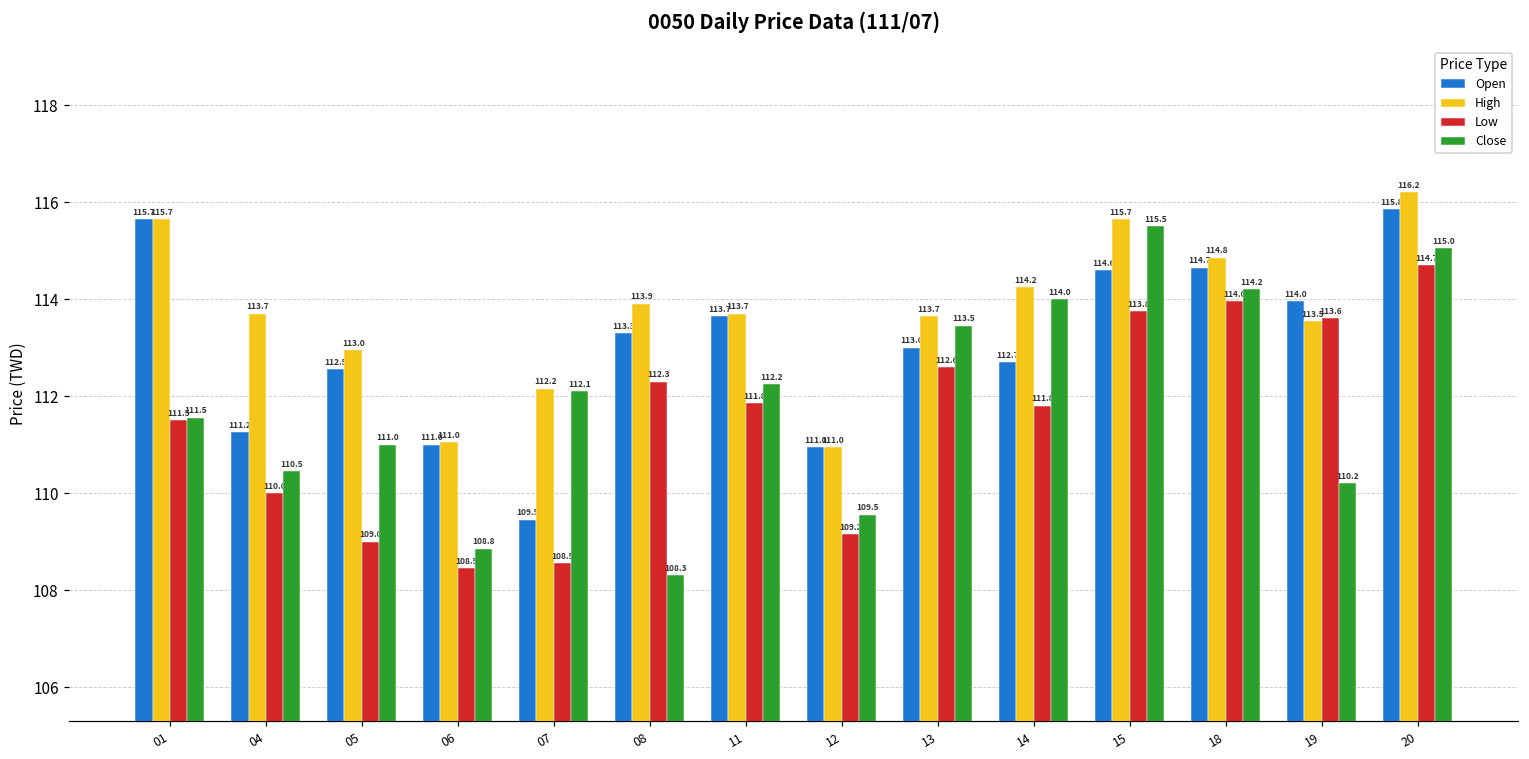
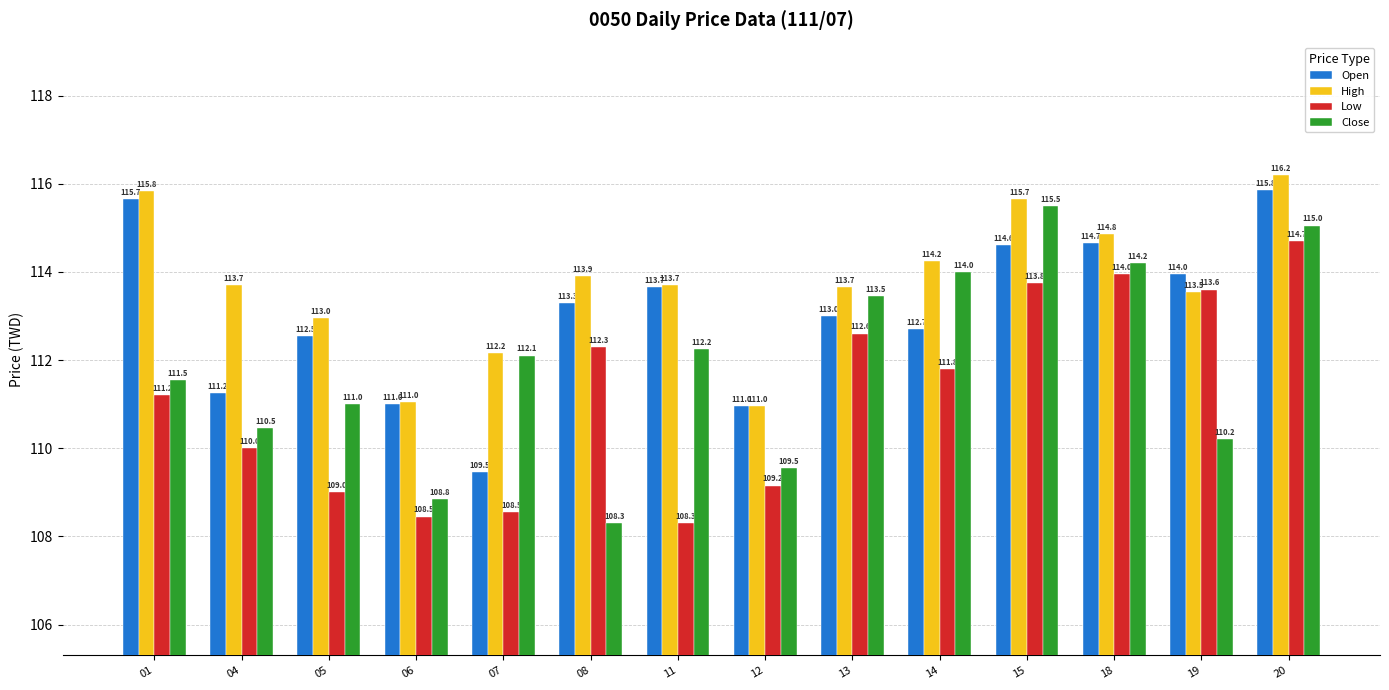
  {
    "Open": {
      "04": 111.2,
      "05": 112.5,
      "07": 109.5,
      "08": 113.3,
      "13": 113.0,
      "14": 112.7,
      "15": 114.6,
      "18": 114.7,
      "19": 114.0,
      "20": 115.8
    },
    "High": {
-     "01": 115.7,
+     "01": 115.8,
      "04": 113.7,
      "05": 113.0,
      "07": 112.2,
      "08": 113.9,
      "13": 113.7,
      "14": 114.2,
      "15": 115.7,
      "18": 114.8,
      "20": 116.2
    },
    "Low": {
-     "01": 111.5,
+     "01": 111.2,
      "04": 110.0,
      "05": 109.0,
      "06": 108.5,
      "07": 108.5,
      "08": 112.3,
-     "11": 111.8,
+     "11": 108.3,
      "12": 109.2,
      "13": 112.6,
      "14": 111.8,
      "15": 113.8,
      "18": 114.0,
      "20": 114.7
    },
    "Close": {
      "04": 110.5,
      "05": 111.0,
      "06": 108.8,
      "07": 112.1,
      "08": 108.3,
      "11": 112.2,
      "12": 109.5,
      "13": 113.5,
      "14": 114.0,
      "15": 115.5,
      "18": 114.2,
      "19": 110.2,
      "20": 115.0
    }
  }
